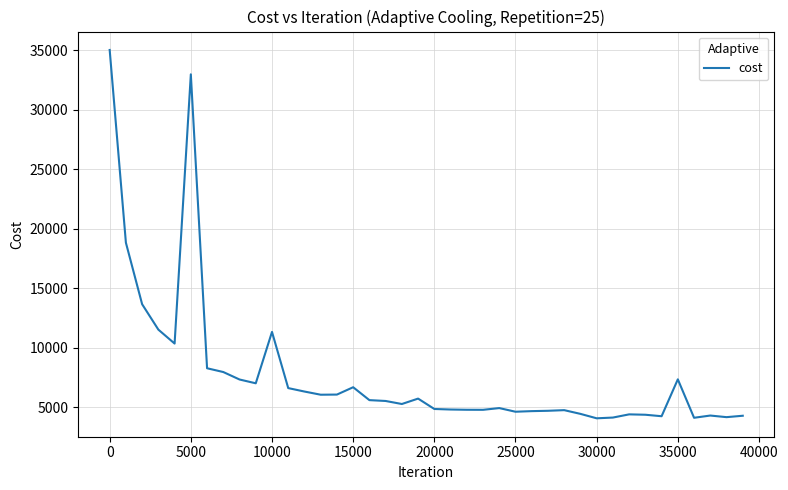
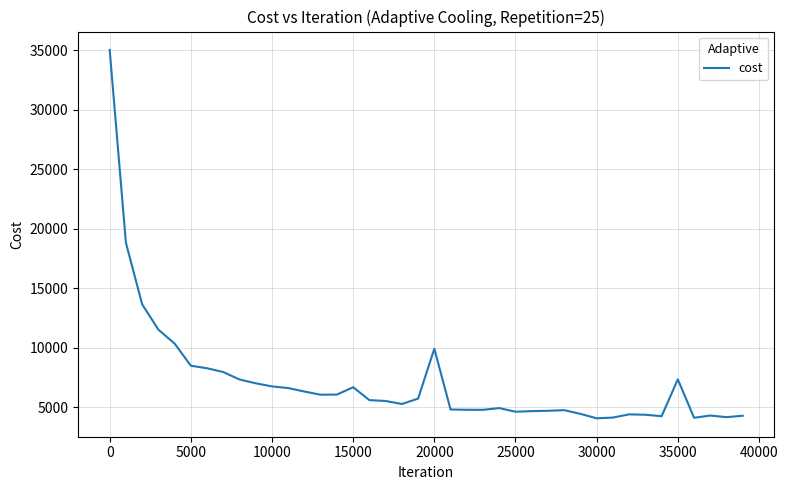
  {
    "0": 35000,
-   "5000": 33000,
-   "10000": 11300,
+   "5000": 8500,
+   "10000": 6800,
    "15000": 6700,
-   "20000": 4900,
+   "20000": 9900,
    "25000": 4600,
    "30000": 4100,
    "35000": 7300
  }
